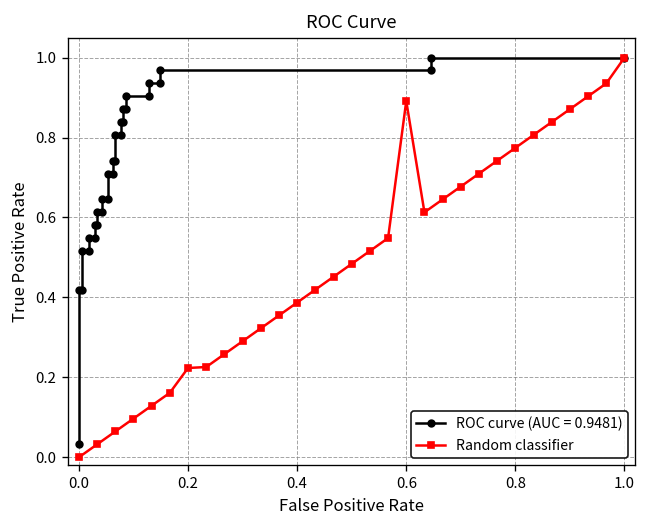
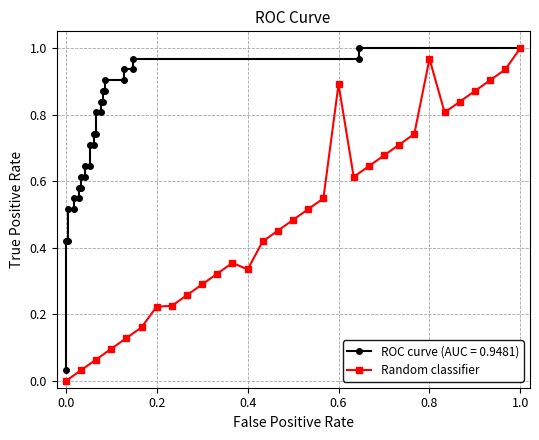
  {
    "Random classifier": {
      "0.0": 0.00,
      "0.2": 0.22,
-     "0.4": 0.39,
+     "0.4": 0.34,
      "0.6": 0.89,
-     "0.8": 0.77
+     "0.8": 0.97
    }
  }
